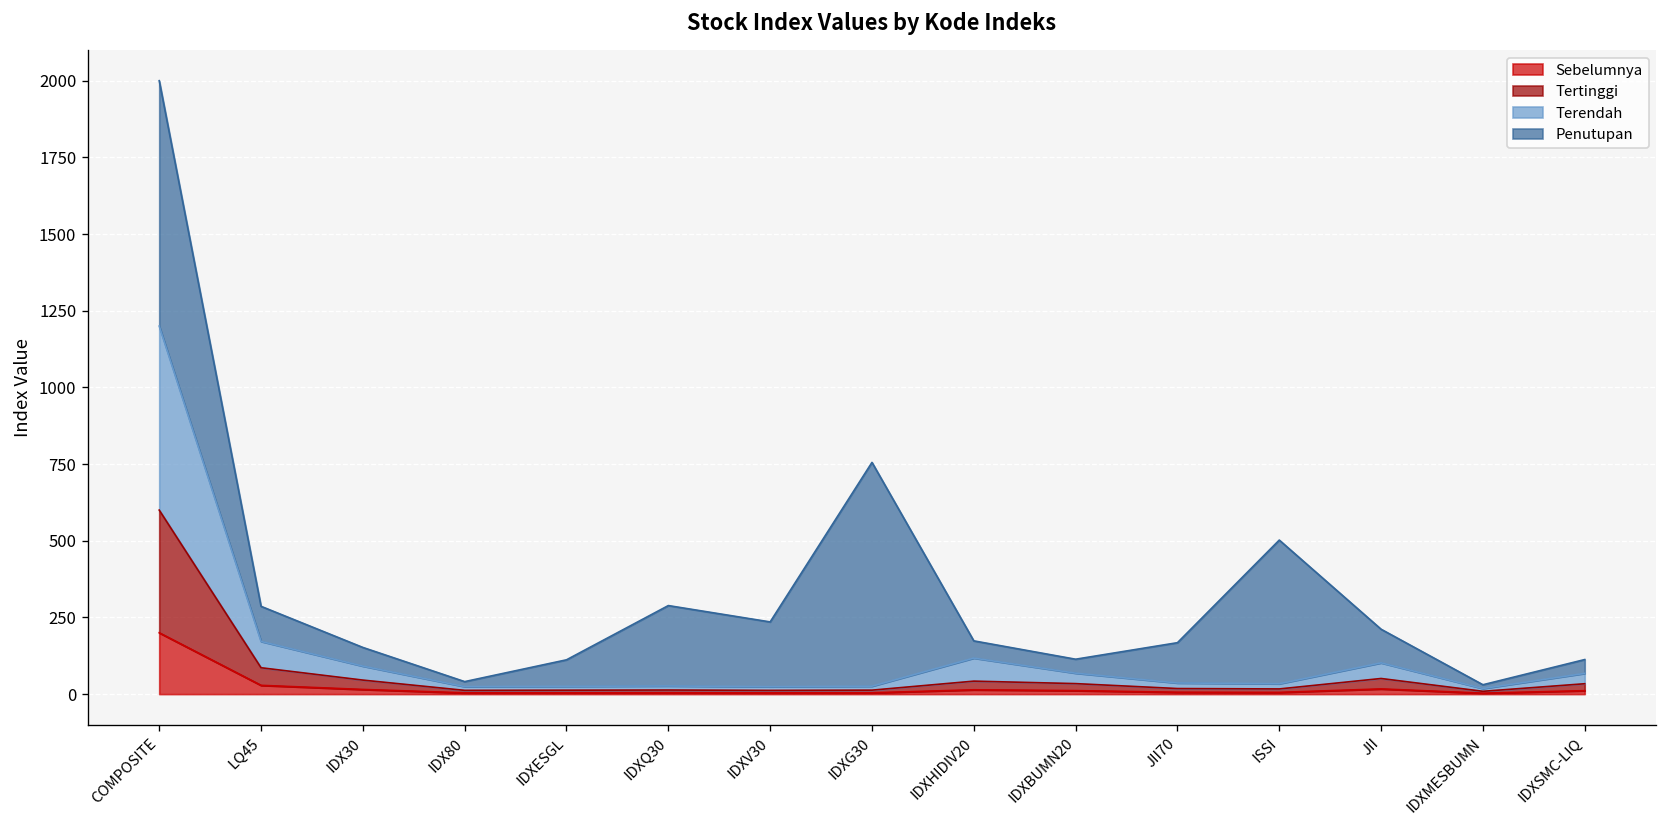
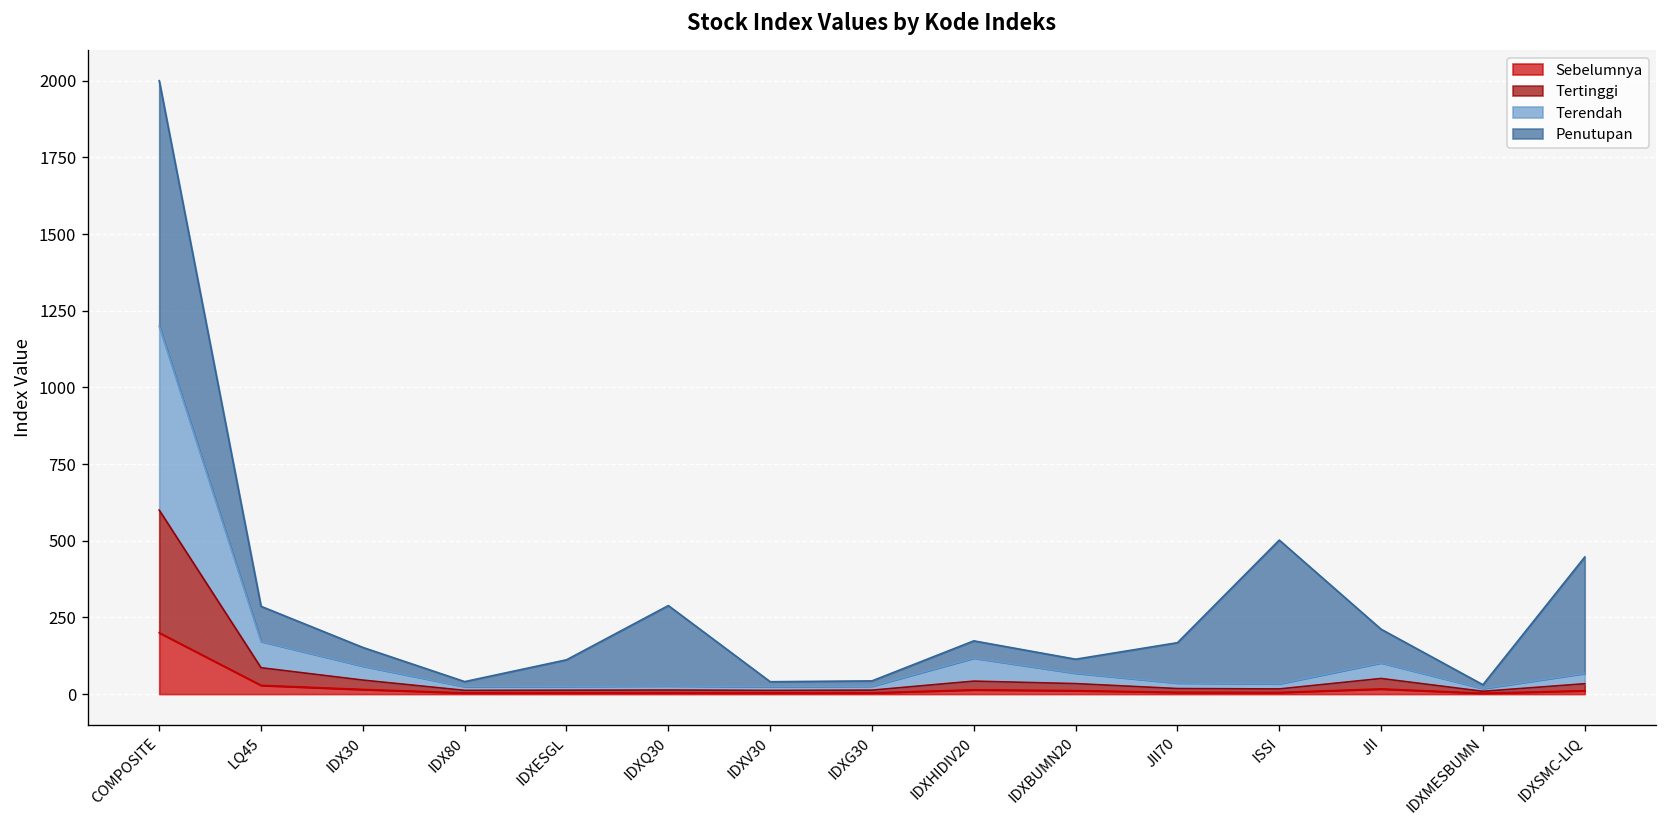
  {
    "Terendah": {
      "COMPOSITE": 600,
      "LQ45": 90,
      "IDX30": 50,
      "IDX80": 10,
      "IDXESGL": 10,
      "IDXQ30": 10,
      "IDXV30": 10,
      "IDXG30": 10,
      "IDXHIDIV20": 80,
      "IDXBUMN20": 30,
      "JII70": 20,
      "ISSI": 20,
      "JII": 50,
      "IDXSMC-LIQ": 30
    },
    "Penutupan": {
      "COMPOSITE": 800,
      "LQ45": 110,
      "IDX30": 60,
      "IDX80": 20,
      "IDXESGL": 90,
      "IDXQ30": 260,
-     "IDXV30": 210,
-     "IDXG30": 730,
+     "IDXV30": 20,
+     "IDXG30": 20,
      "IDXHIDIV20": 60,
      "IDXBUMN20": 50,
      "JII70": 130,
      "ISSI": 470,
      "JII": 110,
      "IDXMESBUMN": 10,
-     "IDXSMC-LIQ": 50
+     "IDXSMC-LIQ": 380
    }
  }
